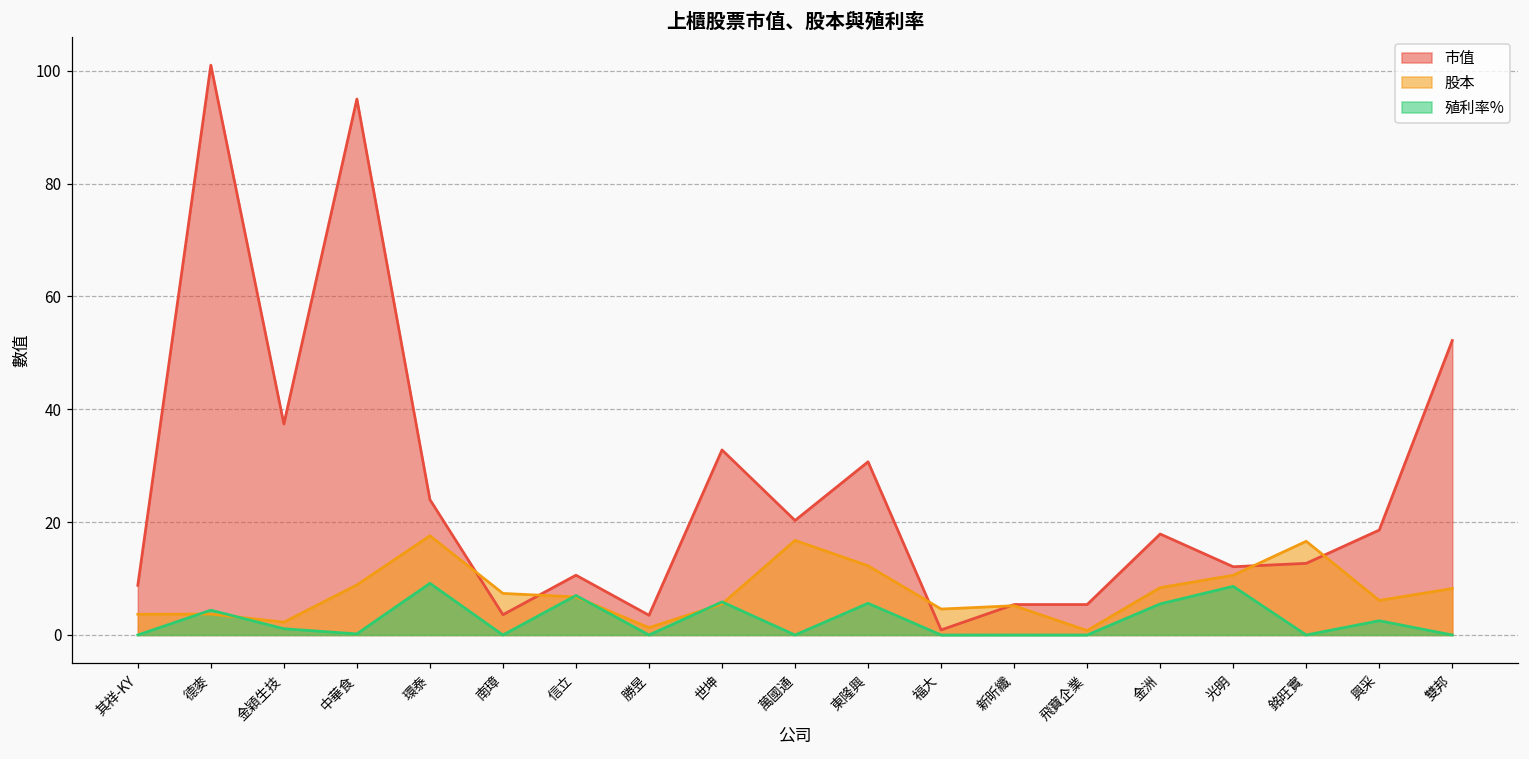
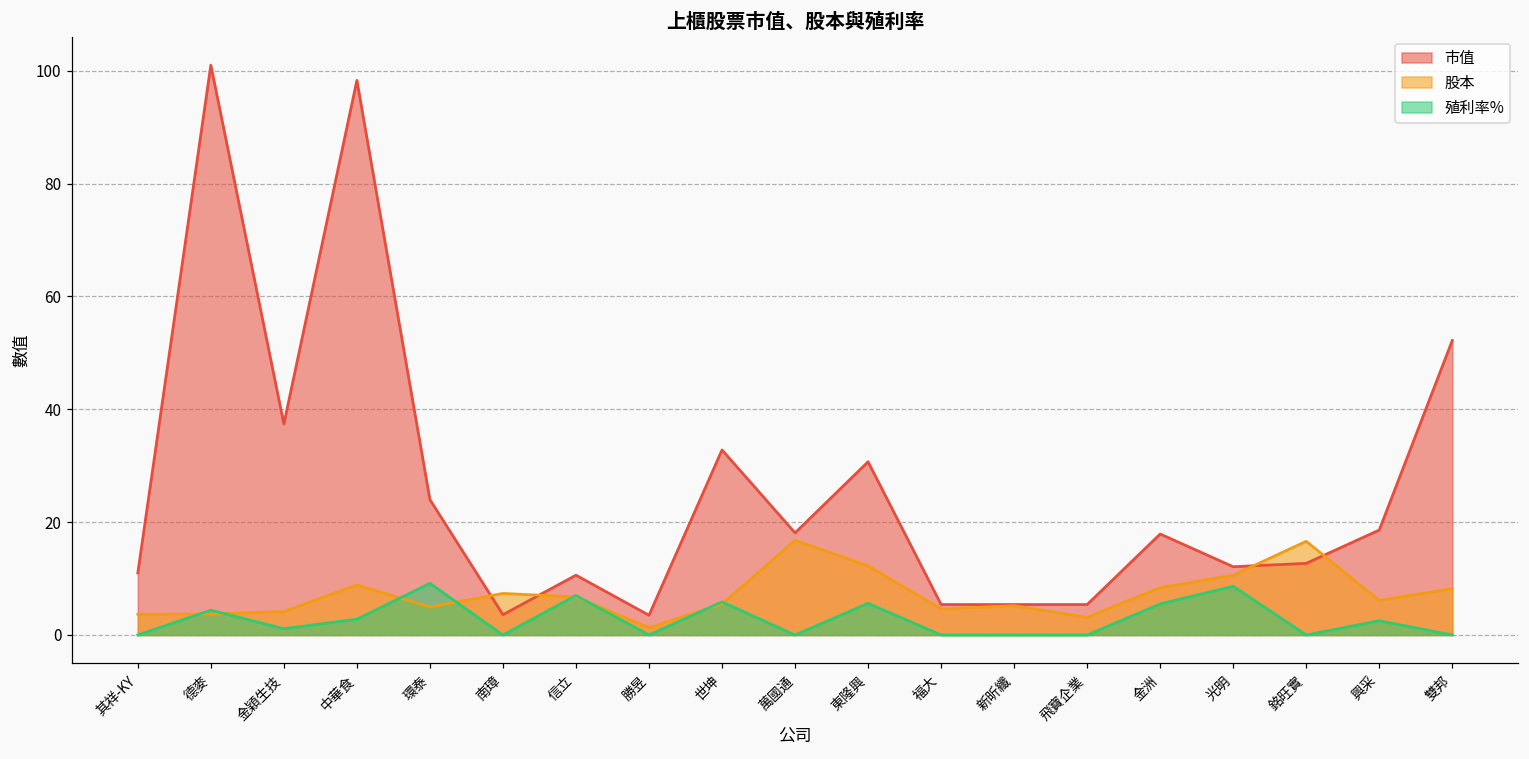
  {
    "市值": {
-     "其祥-KY": 9,
+     "其祥-KY": 11,
      "德麥": 101,
      "金穎生技": 37,
-     "中華食": 95,
+     "中華食": 98,
      "環泰": 24,
      "南璋": 4,
      "信立": 11,
      "勝昱": 4,
      "世坤": 33,
-     "萬國通": 20,
+     "萬國通": 18,
      "東隆興": 31,
-     "福大": 1,
+     "福大": 5,
      "飛寶企業": 5,
      "金洲": 18,
      "光明": 12,
      "銘旺實": 13,
      "興采": 19,
      "雙邦": 52
    },
    "股本": {
      "其祥-KY": 4,
      "德麥": 4,
-     "金穎生技": 2,
+     "金穎生技": 4,
      "中華食": 9,
-     "環泰": 18,
+     "環泰": 5,
      "南璋": 7,
      "勝昱": 1,
      "萬國通": 17,
      "東隆興": 12,
      "福大": 5,
-     "飛寶企業": 1,
+     "飛寶企業": 3,
      "金洲": 8,
      "光明": 11,
      "銘旺實": 17,
      "興采": 6,
      "雙邦": 8
    },
    "殖利率%": {
      "其祥-KY": 0,
      "德麥": 4,
      "金穎生技": 1,
-     "中華食": 0,
+     "中華食": 3,
      "環泰": 9,
      "南璋": 0,
      "勝昱": 0,
      "萬國通": 0,
      "東隆興": 6,
      "福大": 0,
      "新昕纖": 0,
      "飛寶企業": 0,
      "金洲": 6,
      "光明": 9,
      "銘旺實": 0,
      "興采": 3,
      "雙邦": 0
    }
  }
